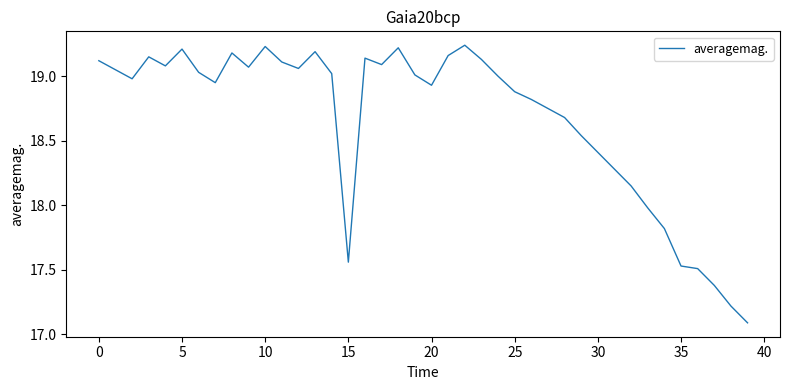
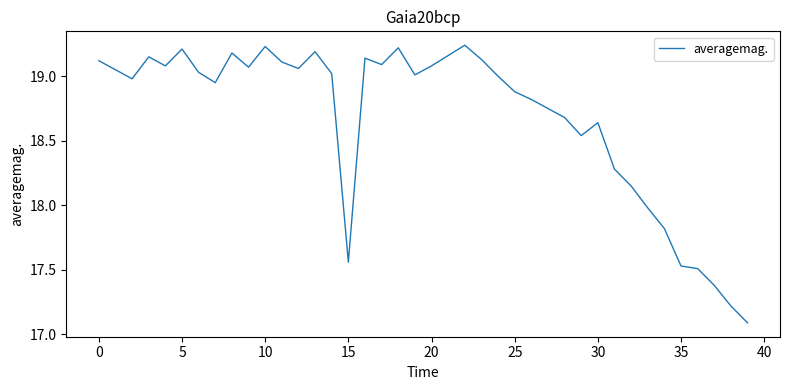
  {
    "0": 19.12,
    "5": 19.21,
    "10": 19.23,
    "15": 17.56,
-   "20": 18.93,
+   "20": 19.08,
    "25": 18.88,
-   "30": 18.41,
+   "30": 18.64,
    "35": 17.53
  }
